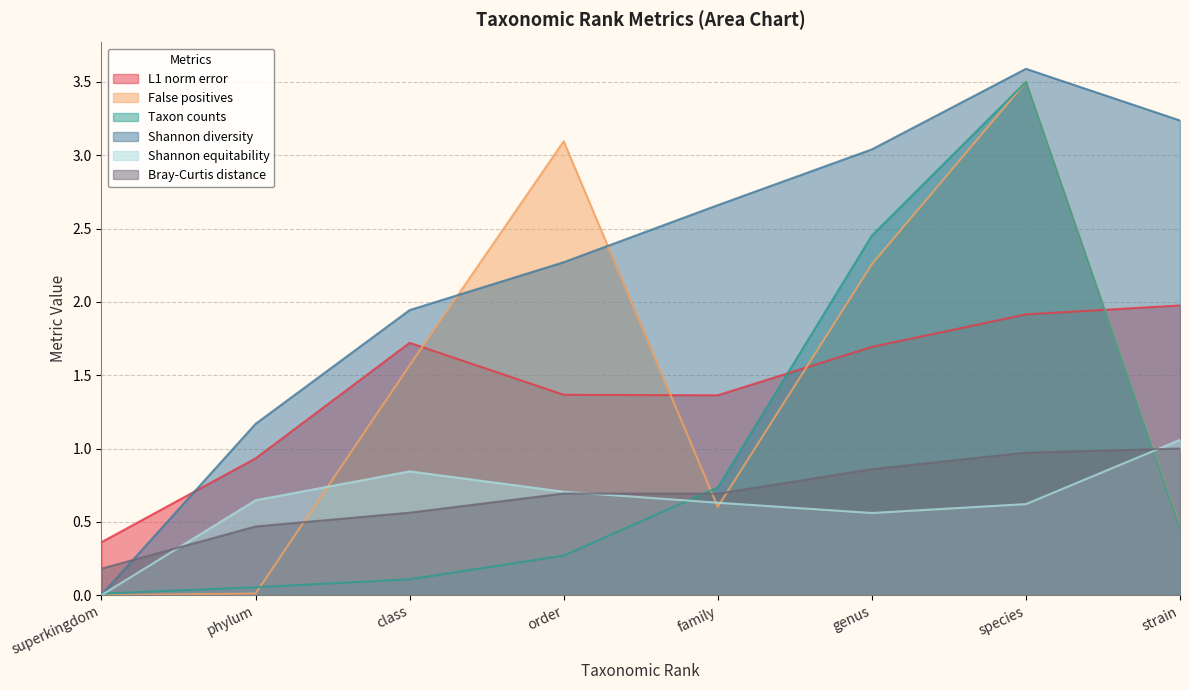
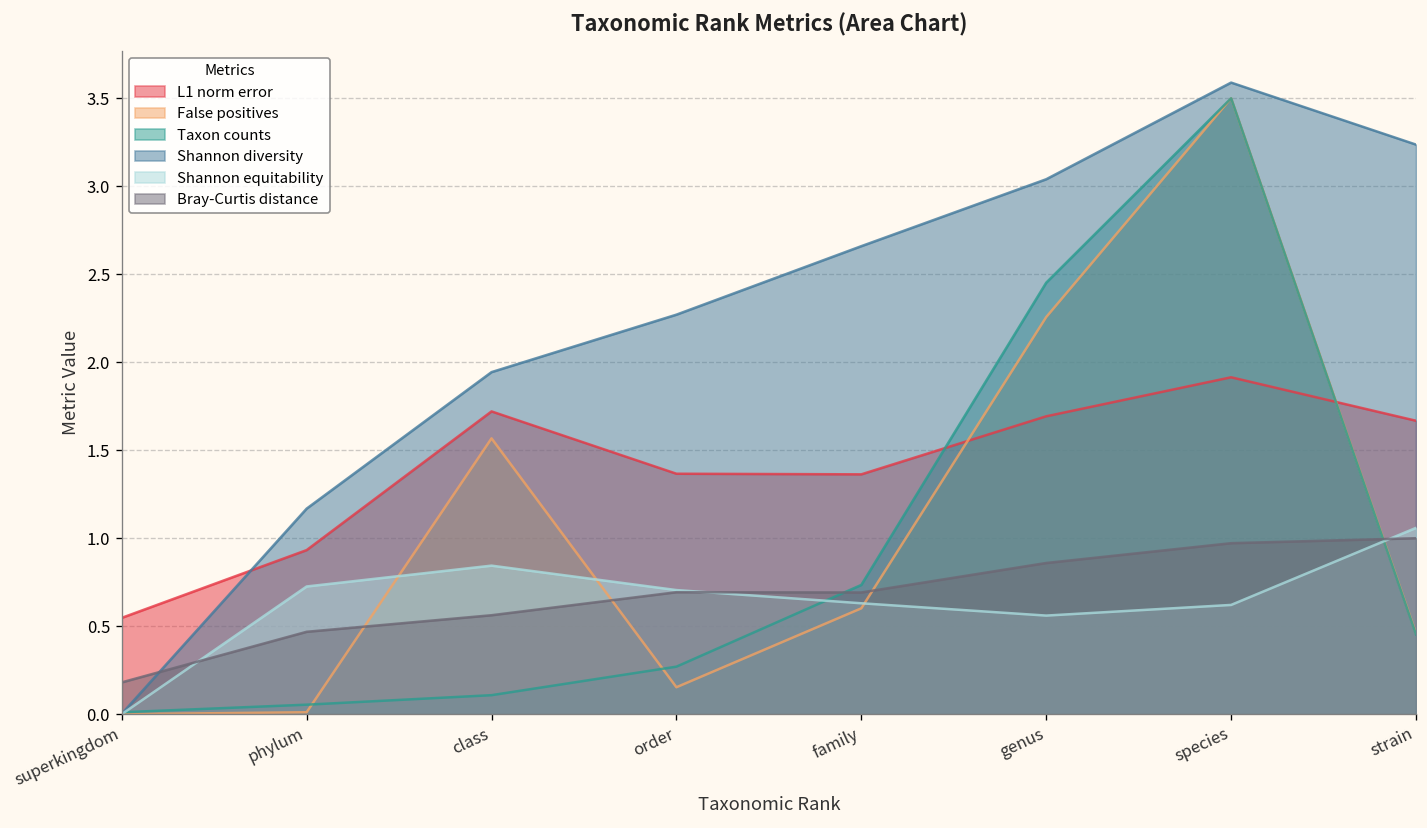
  {
    "L1 norm error": {
-     "superkingdom": 0.36,
+     "superkingdom": 0.55,
      "phylum": 0.93,
      "class": 1.72,
      "order": 1.37,
      "family": 1.36,
      "genus": 1.69,
      "species": 1.91,
-     "strain": 1.98
+     "strain": 1.67
    },
    "False positives": {
      "phylum": 0.01,
      "class": 1.57,
-     "order": 3.10,
+     "order": 0.15,
      "family": 0.60,
      "genus": 2.26
    },
    "Shannon equitability": {
-     "phylum": 0.65,
+     "phylum": 0.73,
      "class": 0.84,
      "family": 0.63,
      "genus": 0.56,
      "species": 0.62,
      "strain": 1.06
    }
  }
